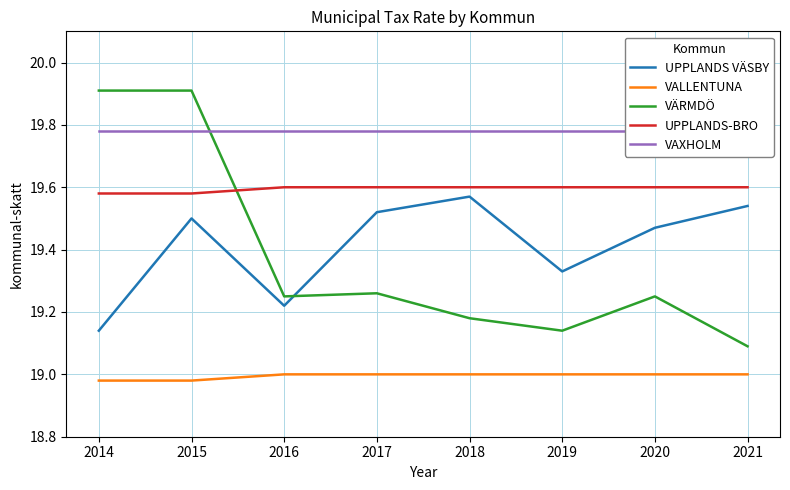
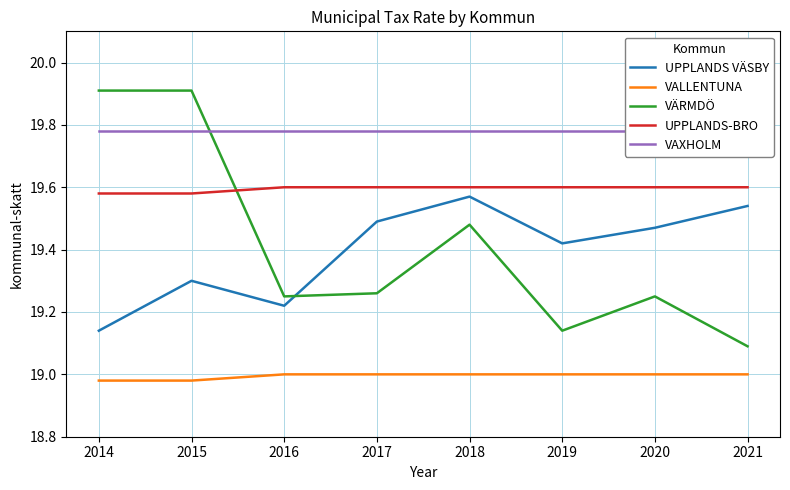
  {
    "UPPLANDS VÄSBY": {
      "2014": 19.14,
-     "2015": 19.5,
+     "2015": 19.3,
      "2016": 19.22,
-     "2017": 19.52,
+     "2017": 19.49,
      "2018": 19.57,
-     "2019": 19.33,
+     "2019": 19.42,
      "2020": 19.47,
      "2021": 19.54
    },
    "VALLENTUNA": {
      "2014": 18.98,
      "2015": 18.98,
      "2016": 19.00,
      "2017": 19.00,
      "2018": 19.00,
      "2019": 19.00,
      "2020": 19.00,
      "2021": 19.00
    },
    "VÄRMDÖ": {
      "2014": 19.91,
      "2015": 19.91,
      "2016": 19.25,
      "2017": 19.26,
-     "2018": 19.18,
+     "2018": 19.48,
      "2019": 19.14,
      "2020": 19.25,
      "2021": 19.09
    },
    "UPPLANDS-BRO": {
      "2014": 19.58,
      "2015": 19.58,
      "2016": 19.60,
      "2017": 19.60,
      "2018": 19.60,
      "2019": 19.60,
      "2020": 19.60,
      "2021": 19.60
    },
    "VAXHOLM": {
      "2014": 19.78,
      "2015": 19.78,
      "2016": 19.78,
      "2017": 19.78,
      "2018": 19.78,
      "2019": 19.78
    }
  }
